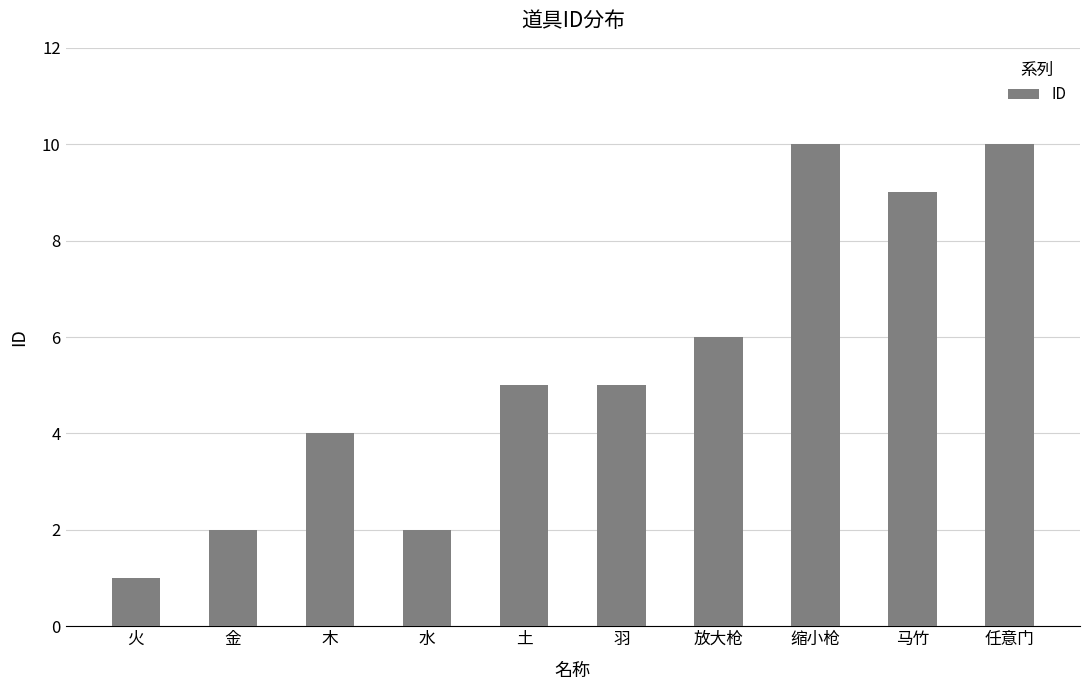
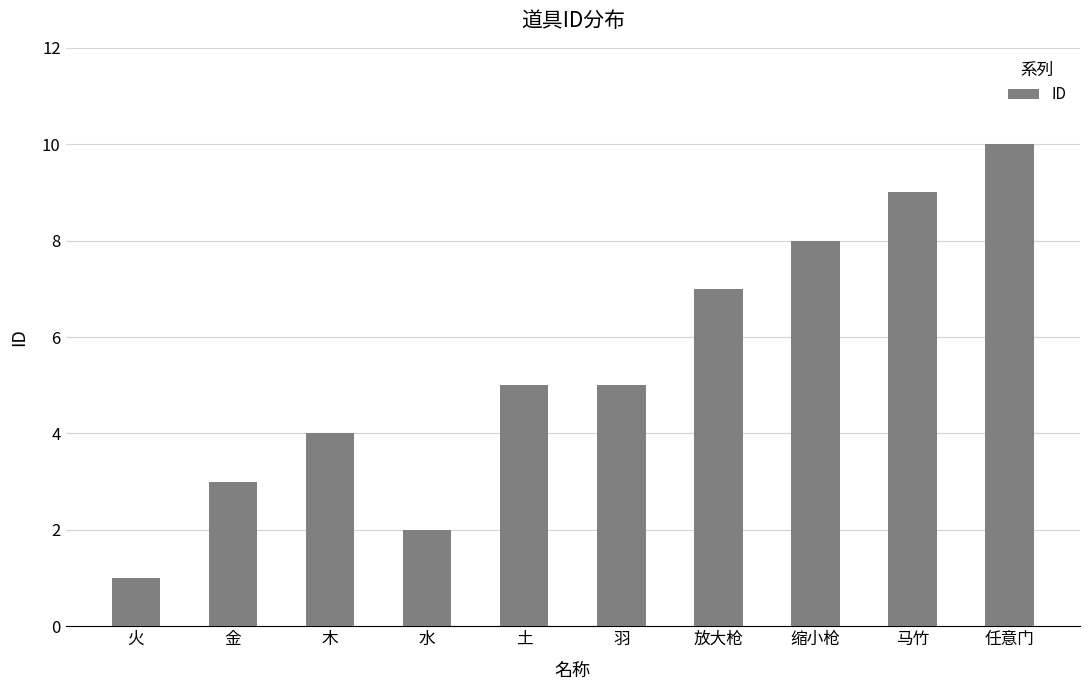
  {
    "火": 1,
-   "金": 2,
+   "金": 3,
    "木": 4,
    "水": 2,
    "土": 5,
    "羽": 5,
-   "放大枪": 6,
-   "缩小枪": 10,
+   "放大枪": 7,
+   "缩小枪": 8,
    "马竹": 9,
    "任意门": 10
  }
